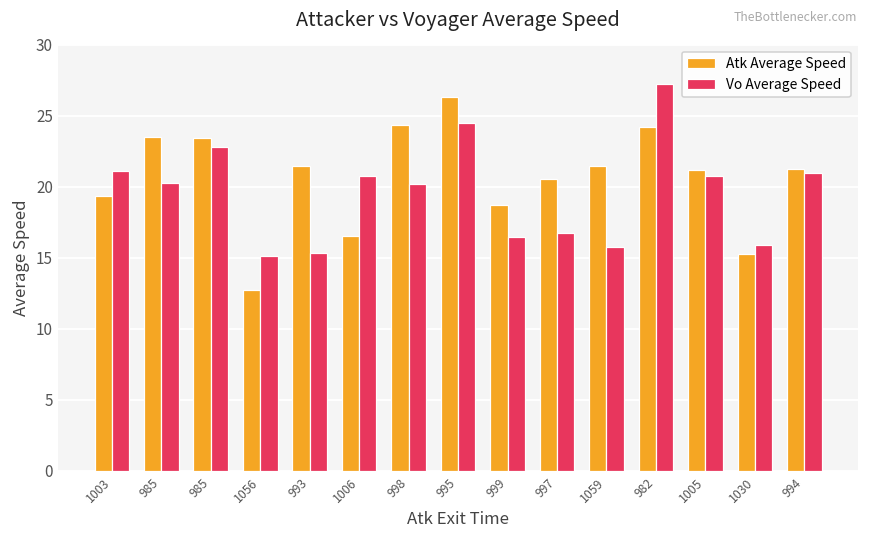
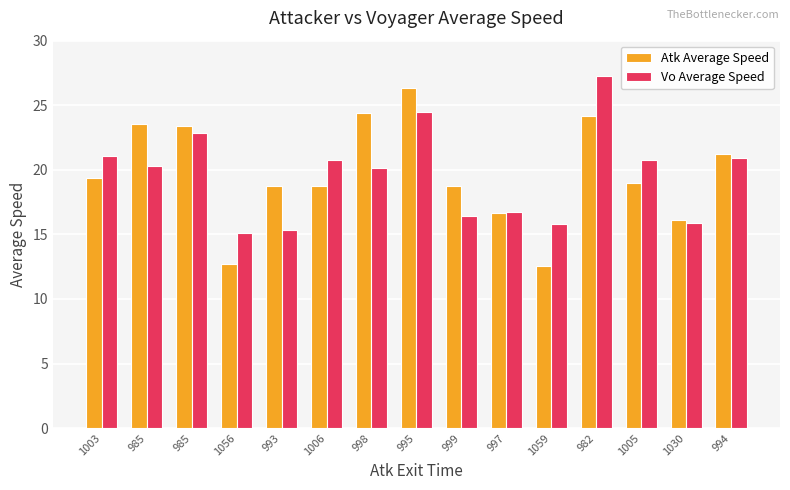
  {
    "Atk Average Speed": {
      "1003": 19.4,
      "1056": 12.7,
-     "993": 21.5,
-     "1006": 16.5,
+     "993": 18.8,
+     "1006": 18.7,
      "998": 24.4,
      "995": 26.4,
      "999": 18.7,
-     "997": 20.6,
-     "1059": 21.4,
+     "997": 16.7,
+     "1059": 12.6,
      "982": 24.2,
-     "1005": 21.2,
-     "1030": 15.3,
+     "1005": 19.0,
+     "1030": 16.1,
      "994": 21.2
    },
    "Vo Average Speed": {
      "1003": 21.1,
      "1056": 15.1,
      "993": 15.3,
      "1006": 20.7,
      "998": 20.2,
      "995": 24.5,
      "999": 16.4,
      "997": 16.8,
      "1059": 15.8,
      "982": 27.2,
      "1005": 20.8,
      "1030": 15.9,
      "994": 20.9
    }
  }
